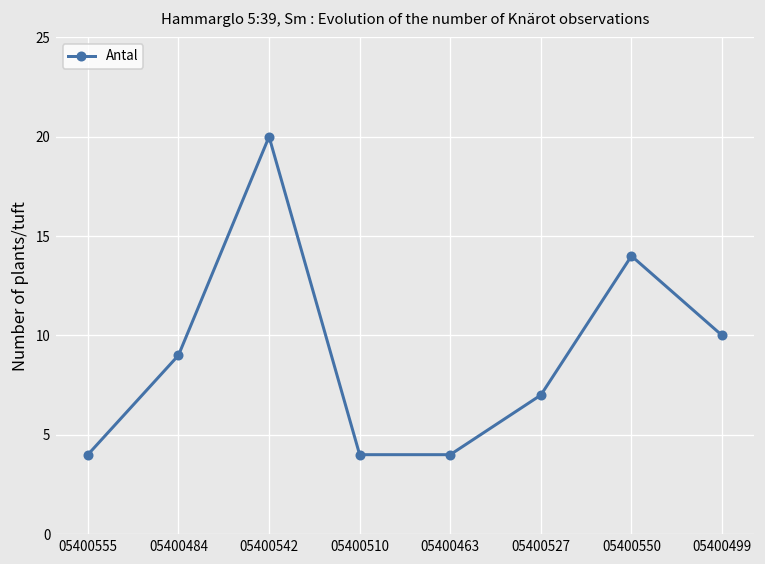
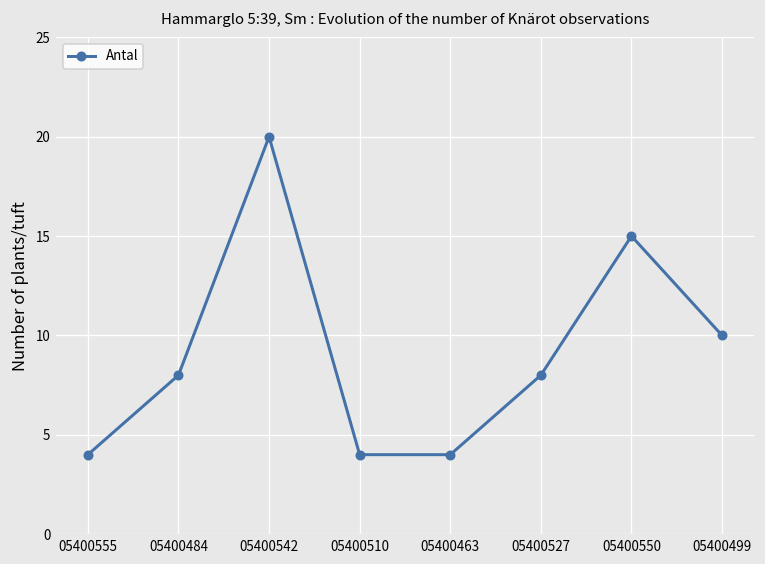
  {
    "05400555": 4,
-   "05400484": 9,
+   "05400484": 8,
    "05400542": 20,
    "05400510": 4,
    "05400463": 4,
-   "05400527": 7,
-   "05400550": 14,
+   "05400527": 8,
+   "05400550": 15,
    "05400499": 10
  }
